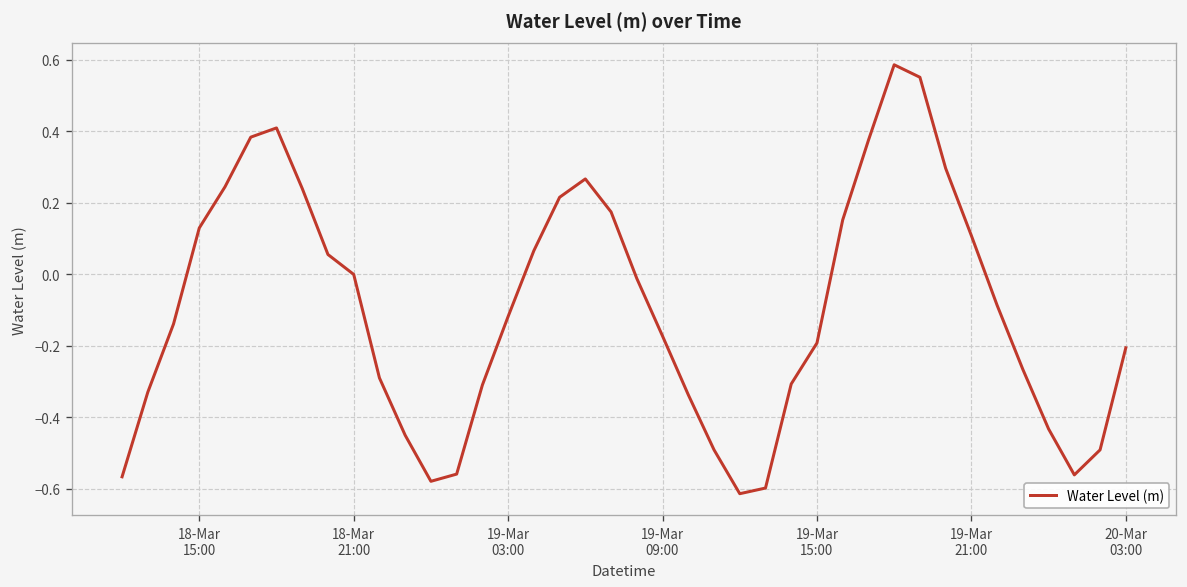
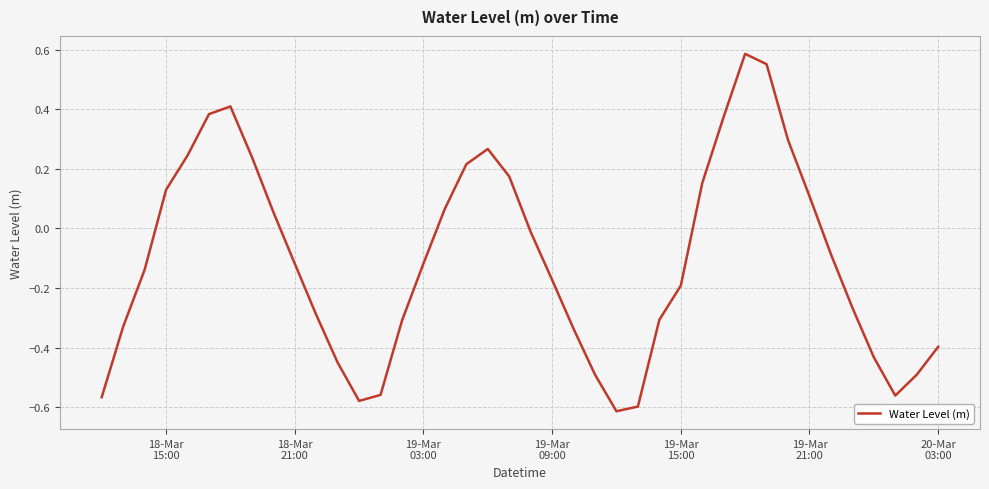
  {
    "18-Mar 15:00": 0.13,
-   "18-Mar 21:00": 0.00,
+   "18-Mar 21:00": -0.12,
    "19-Mar 03:00": -0.12,
    "19-Mar 09:00": -0.17,
    "19-Mar 15:00": -0.19,
    "19-Mar 21:00": 0.11,
-   "20-Mar 03:00": -0.21
+   "20-Mar 03:00": -0.40
  }
